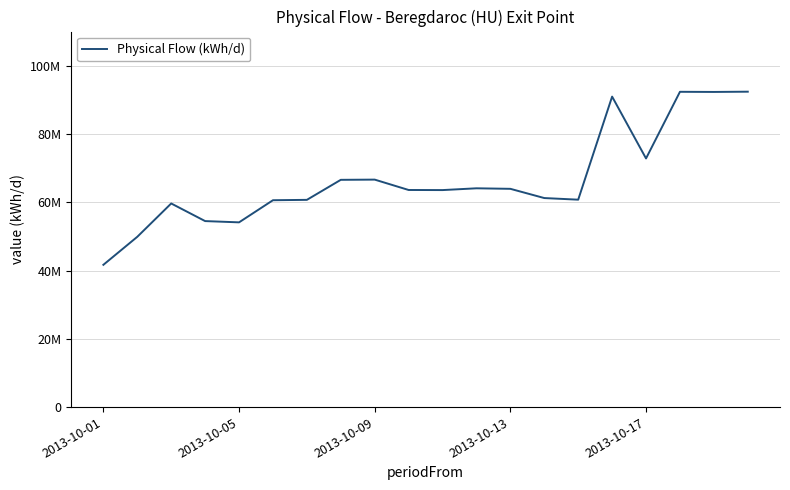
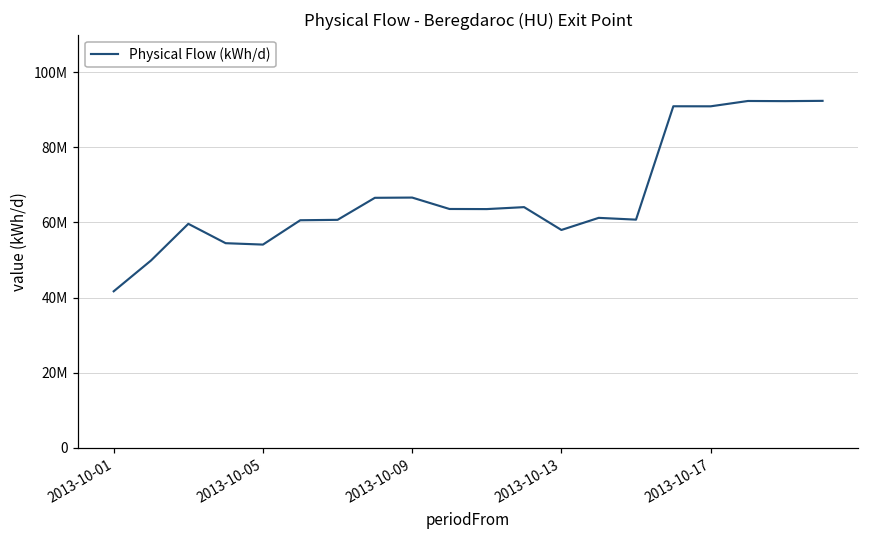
  {
    "2013-10-01": 42000000,
    "2013-10-05": 54000000,
    "2013-10-09": 67000000,
-   "2013-10-13": 64000000,
-   "2013-10-17": 73000000
+   "2013-10-13": 58000000,
+   "2013-10-17": 91000000
  }
